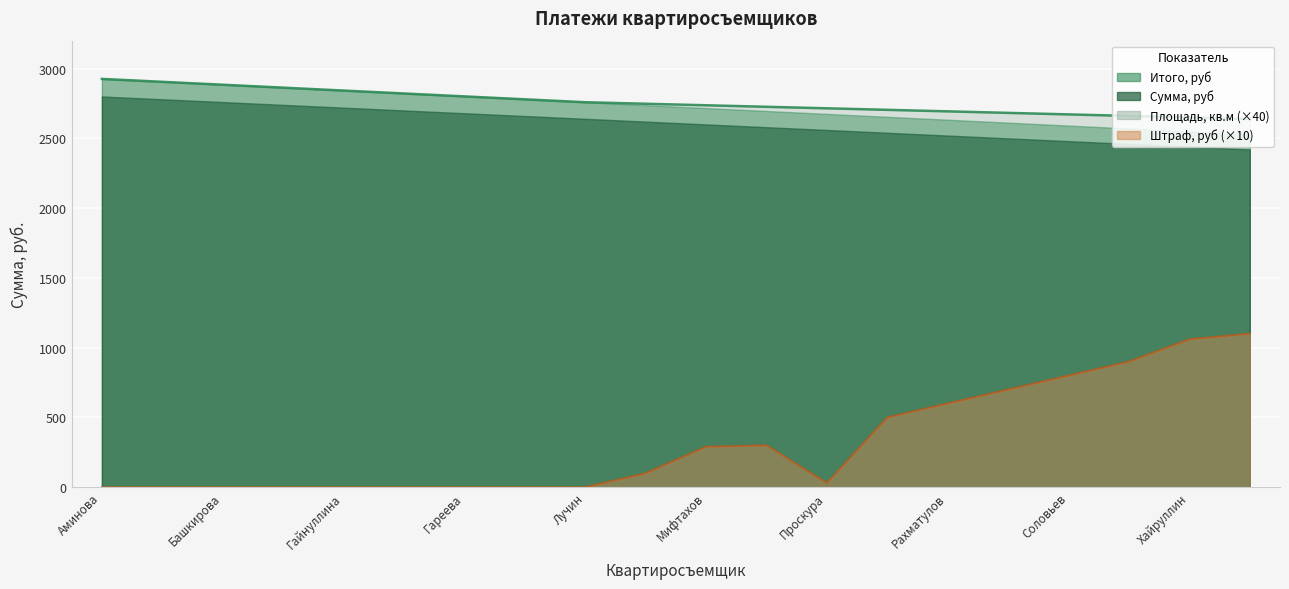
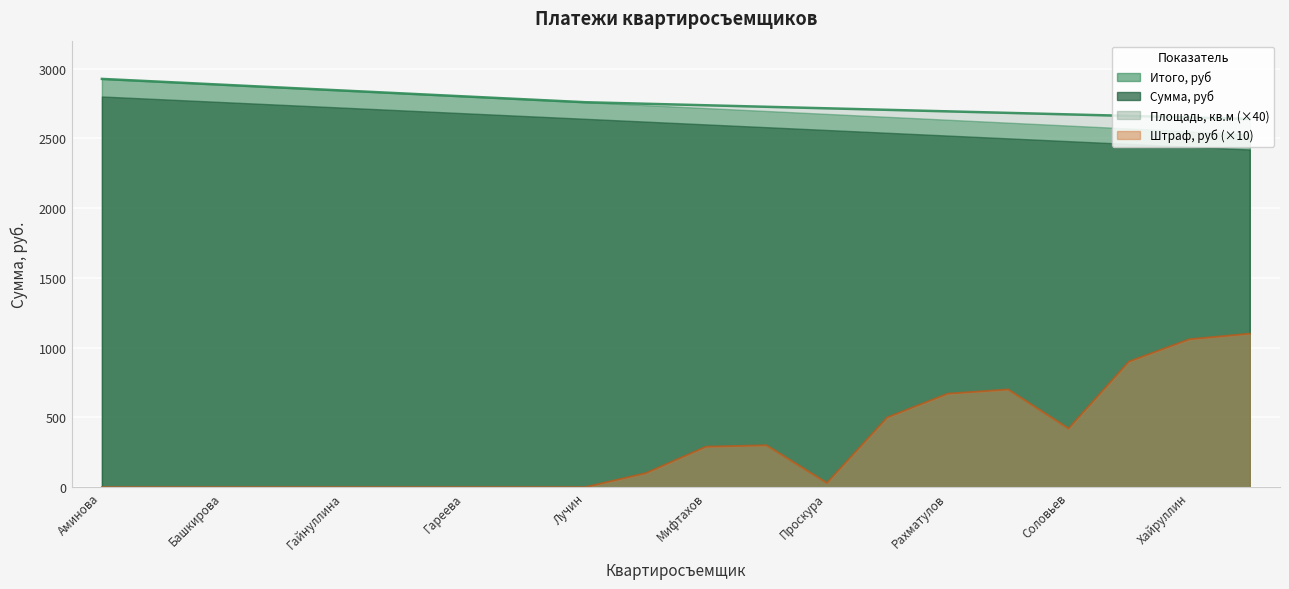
  {
    "Штраф, руб (×10)": {
      "Аминова": 0,
      "Башкирова": 0,
      "Гайнуллина": 0,
      "Гареева": 0,
      "Лучин": 0,
      "Мифтахов": 290,
      "Проскура": 30,
-     "Рахматулов": 600,
-     "Соловьев": 800,
+     "Рахматулов": 670,
+     "Соловьев": 420,
      "Хайруллин": 1060
    }
  }
